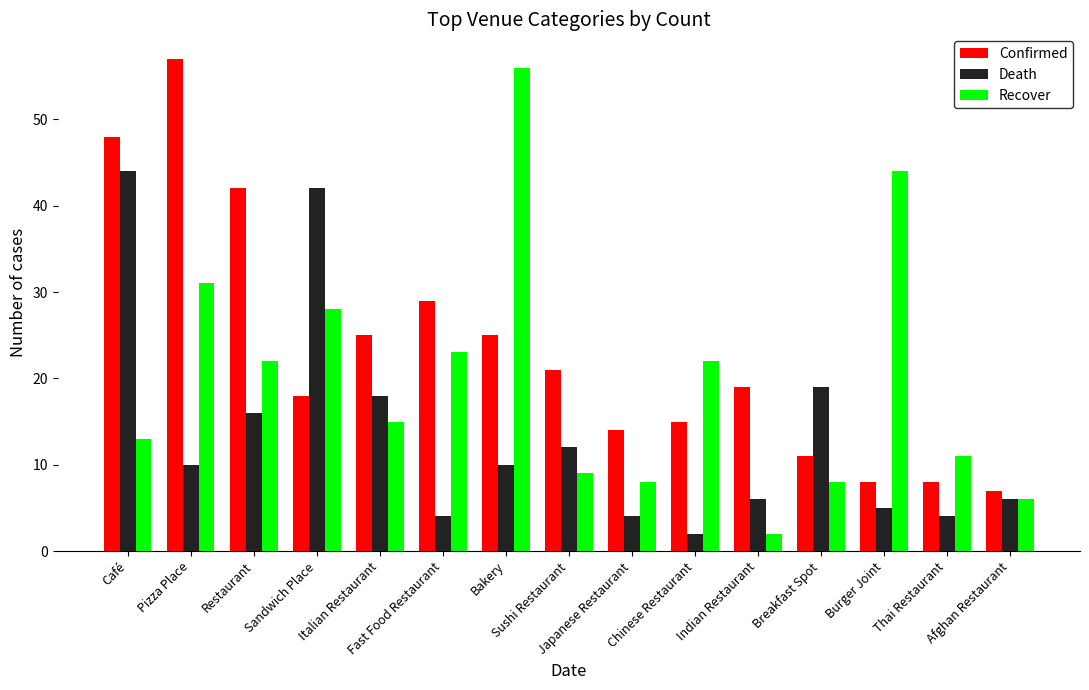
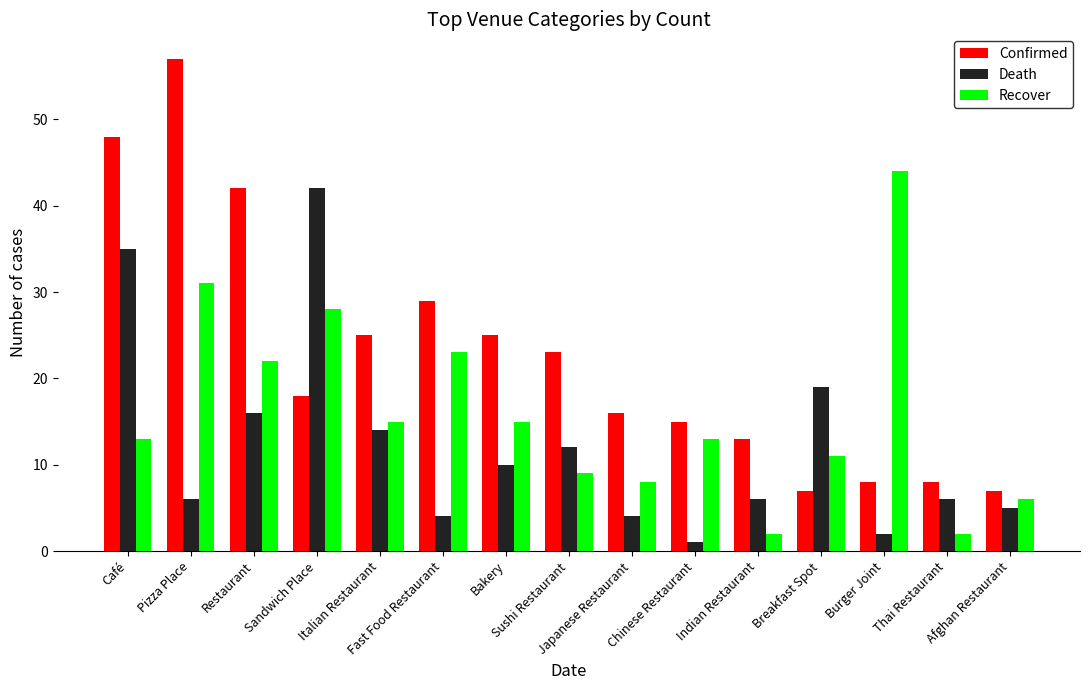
  {
    "Confirmed": {
      "Café": 48,
      "Pizza Place": 57,
      "Restaurant": 42,
      "Sandwich Place": 18,
      "Italian Restaurant": 25,
      "Fast Food Restaurant": 29,
      "Bakery": 25,
-     "Sushi Restaurant": 21,
-     "Japanese Restaurant": 14,
+     "Sushi Restaurant": 23,
+     "Japanese Restaurant": 16,
      "Chinese Restaurant": 15,
-     "Indian Restaurant": 19,
-     "Breakfast Spot": 11,
+     "Indian Restaurant": 13,
+     "Breakfast Spot": 7,
      "Burger Joint": 8,
      "Thai Restaurant": 8,
      "Afghan Restaurant": 7
    },
    "Death": {
-     "Café": 44,
-     "Pizza Place": 10,
+     "Café": 35,
+     "Pizza Place": 6,
      "Restaurant": 16,
      "Sandwich Place": 42,
-     "Italian Restaurant": 18,
+     "Italian Restaurant": 14,
      "Fast Food Restaurant": 4,
      "Bakery": 10,
      "Sushi Restaurant": 12,
      "Japanese Restaurant": 4,
-     "Chinese Restaurant": 2,
+     "Chinese Restaurant": 1,
      "Indian Restaurant": 6,
      "Breakfast Spot": 19,
-     "Burger Joint": 5,
-     "Thai Restaurant": 4,
-     "Afghan Restaurant": 6
+     "Burger Joint": 2,
+     "Thai Restaurant": 6,
+     "Afghan Restaurant": 5
    },
    "Recover": {
      "Café": 13,
      "Pizza Place": 31,
      "Restaurant": 22,
      "Sandwich Place": 28,
      "Italian Restaurant": 15,
      "Fast Food Restaurant": 23,
-     "Bakery": 56,
+     "Bakery": 15,
      "Sushi Restaurant": 9,
      "Japanese Restaurant": 8,
-     "Chinese Restaurant": 22,
+     "Chinese Restaurant": 13,
      "Indian Restaurant": 2,
-     "Breakfast Spot": 8,
+     "Breakfast Spot": 11,
      "Burger Joint": 44,
-     "Thai Restaurant": 11,
+     "Thai Restaurant": 2,
      "Afghan Restaurant": 6
    }
  }
